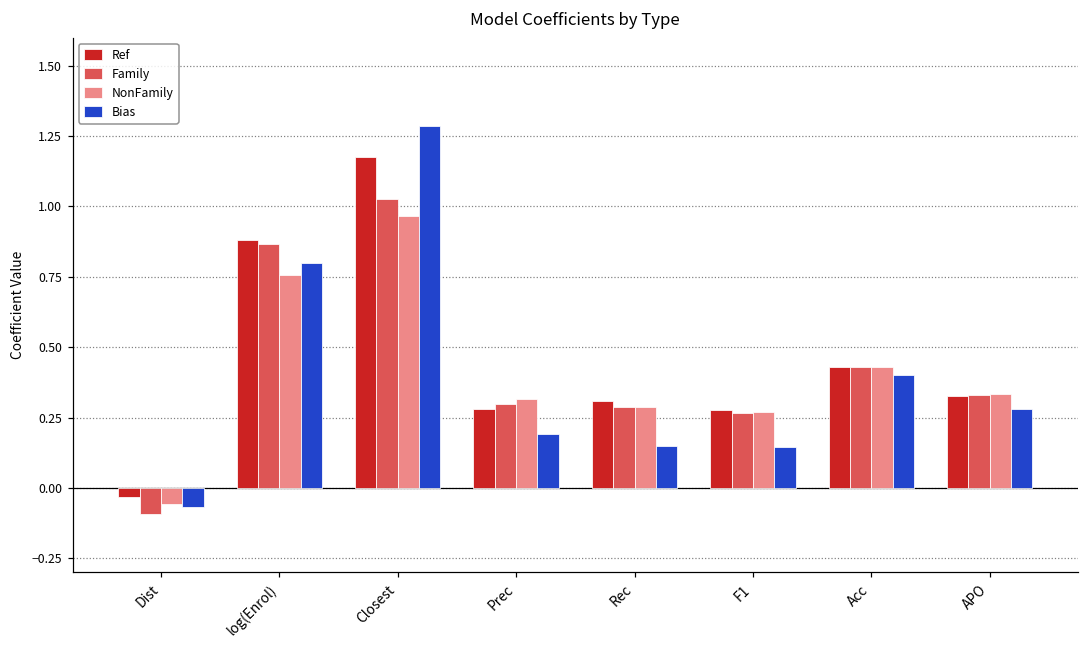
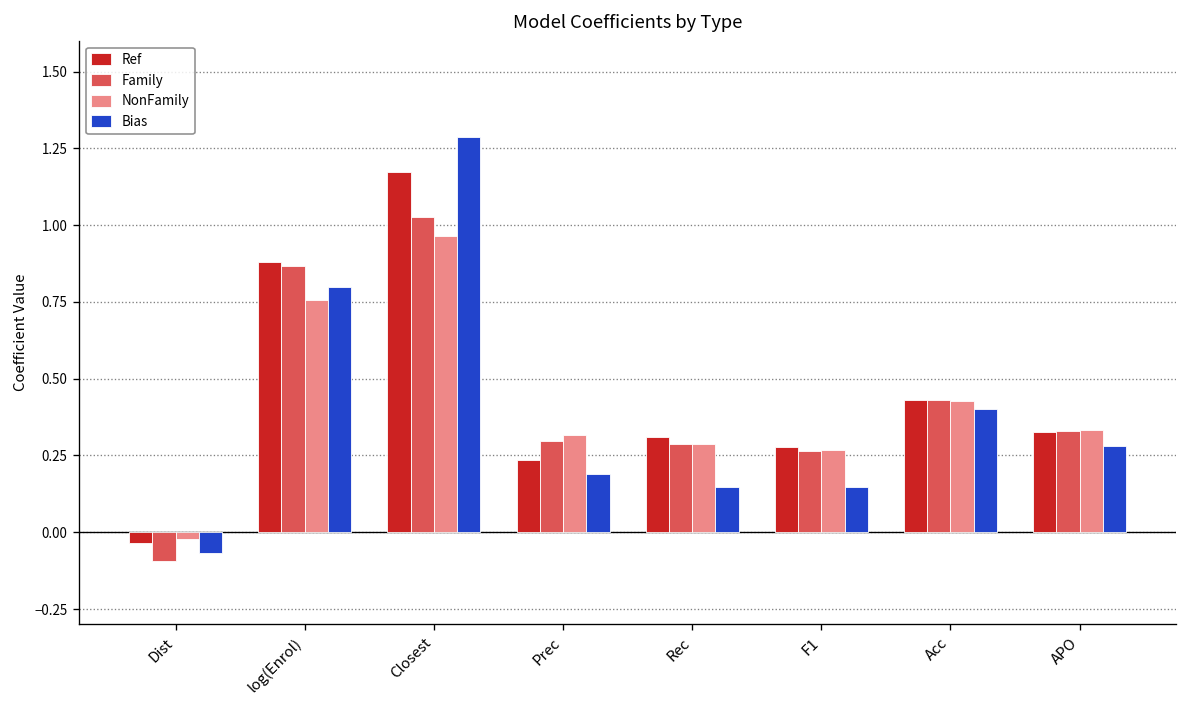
  {
    "Ref": {
      "Dist": -0.03,
      "log(Enrol)": 0.88,
      "Closest": 1.17,
-     "Prec": 0.28,
+     "Prec": 0.23,
      "Rec": 0.31,
      "F1": 0.28,
      "Acc": 0.43,
      "APO": 0.33
    },
    "Family": {
      "Dist": -0.09,
      "log(Enrol)": 0.87,
      "Closest": 1.03,
      "Prec": 0.30,
      "Rec": 0.29,
      "F1": 0.27,
      "Acc": 0.43,
      "APO": 0.33
    },
    "NonFamily": {
-     "Dist": -0.06,
+     "Dist": -0.02,
      "log(Enrol)": 0.76,
      "Closest": 0.96,
      "Prec": 0.32,
      "Rec": 0.29,
      "F1": 0.27,
      "Acc": 0.43,
      "APO": 0.33
    },
    "Bias": {
      "Dist": -0.07,
      "log(Enrol)": 0.80,
      "Closest": 1.29,
      "Prec": 0.19,
      "Rec": 0.15,
      "F1": 0.15,
      "Acc": 0.40,
      "APO": 0.28
    }
  }
